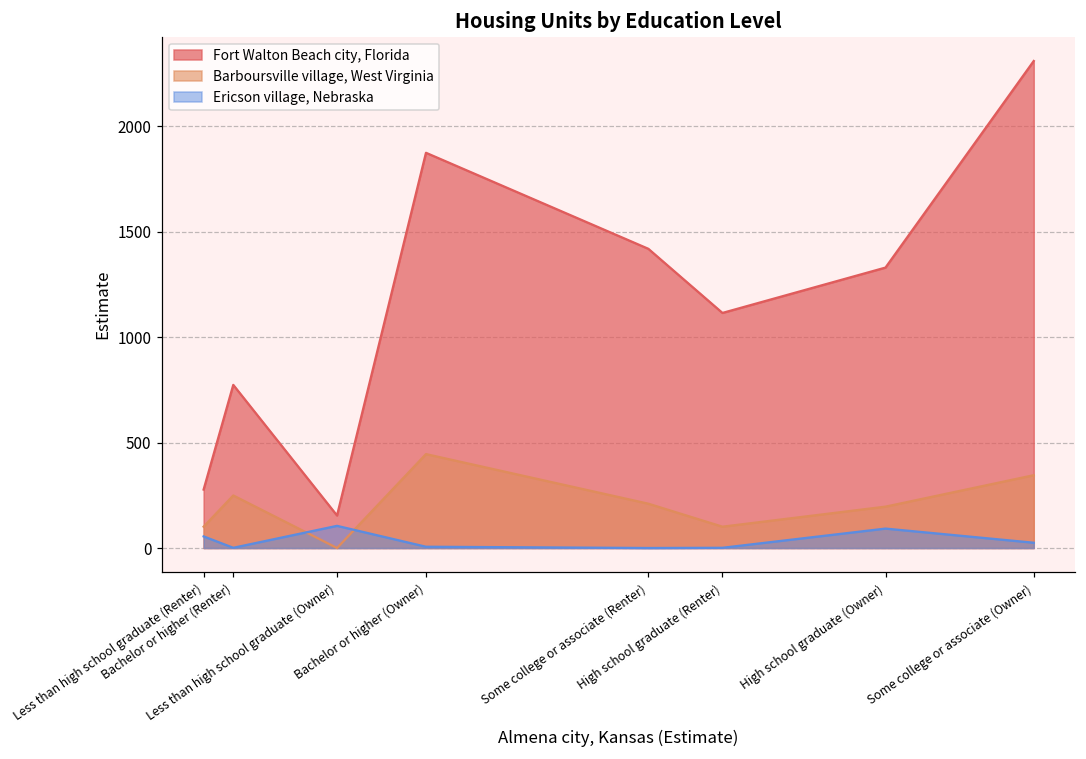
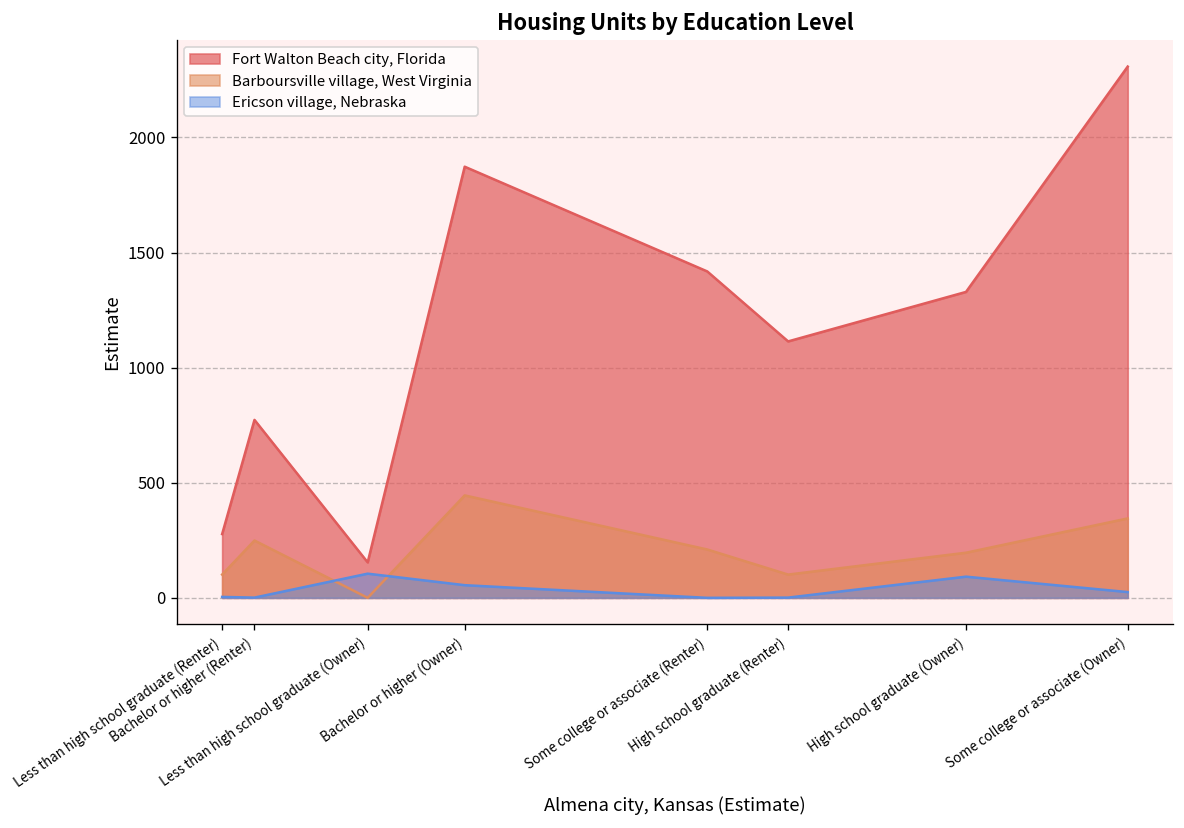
  {
    "Ericson village, Nebraska": {
-     "Less than high school graduate (Renter)": 60,
+     "Less than high school graduate (Renter)": 0,
      "Bachelor or higher (Renter)": 0,
      "Less than high school graduate (Owner)": 110,
-     "Bachelor or higher (Owner)": 10,
+     "Bachelor or higher (Owner)": 60,
      "Some college or associate (Renter)": 0,
      "High school graduate (Renter)": 0,
      "High school graduate (Owner)": 90,
      "Some college or associate (Owner)": 30
    }
  }
